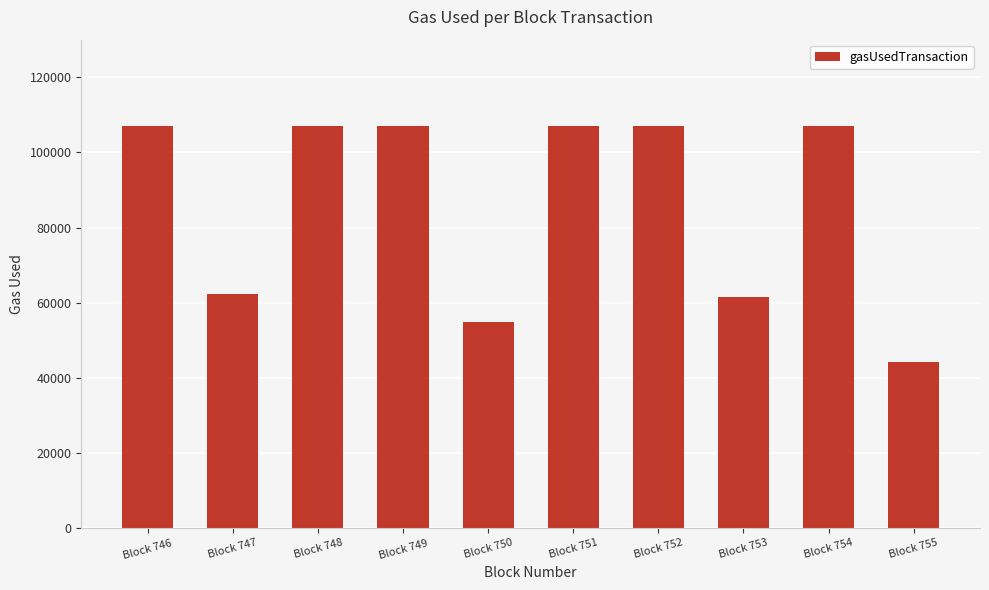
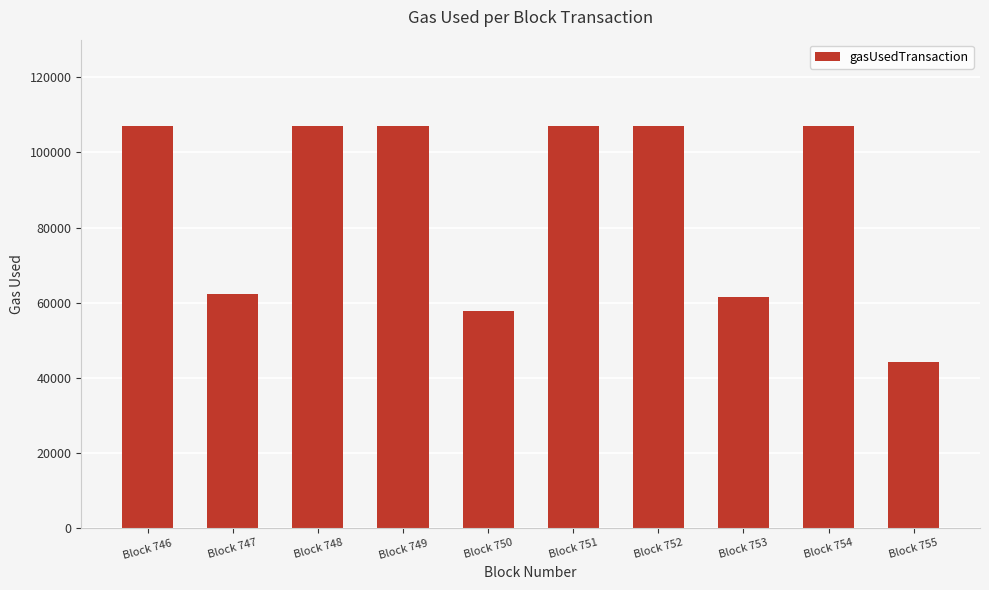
  {
    "Block 746": 107000,
    "Block 747": 62000,
    "Block 748": 107000,
    "Block 749": 107000,
-   "Block 750": 55000,
+   "Block 750": 58000,
    "Block 751": 107000,
    "Block 752": 107000,
    "Block 753": 61000,
    "Block 754": 107000,
    "Block 755": 44000
  }
